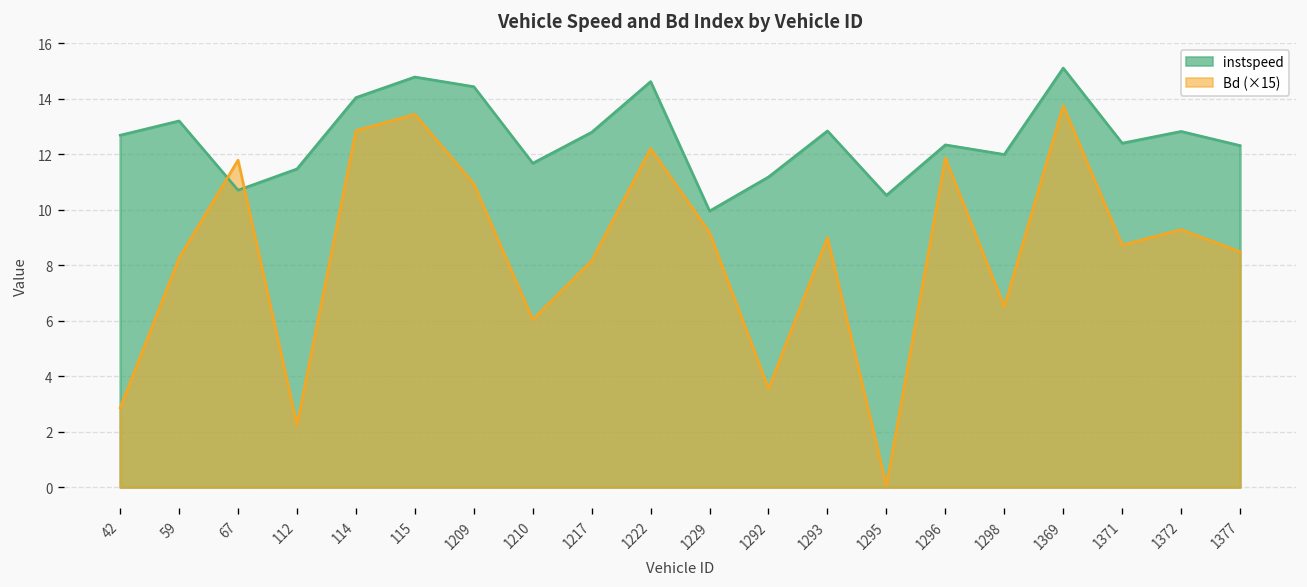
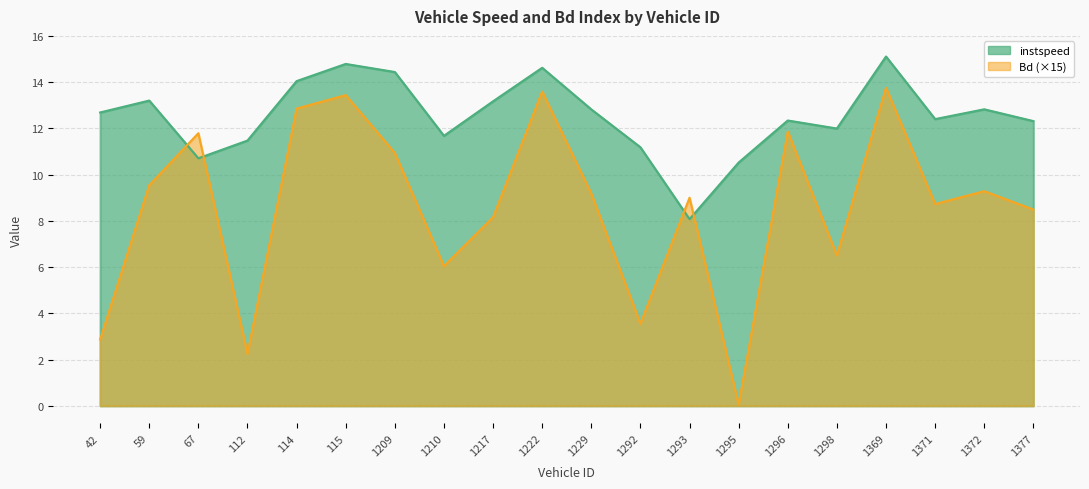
  {
    "instspeed": {
      "42": 12.7,
      "59": 13.2,
      "67": 10.7,
      "112": 11.5,
      "114": 14.0,
      "115": 14.8,
      "1209": 14.4,
      "1210": 11.7,
-     "1217": 12.8,
+     "1217": 13.2,
      "1222": 14.6,
-     "1229": 10.0,
+     "1229": 12.8,
      "1292": 11.2,
-     "1293": 12.8,
+     "1293": 8.1,
      "1295": 10.5,
      "1296": 12.3,
      "1298": 12.0,
      "1369": 15.1,
      "1371": 12.4,
      "1372": 12.8,
      "1377": 12.3
    },
    "Bd (×15)": {
      "42": 2.9,
-     "59": 8.3,
+     "59": 9.5,
      "67": 11.8,
      "112": 2.3,
      "114": 12.9,
      "115": 13.4,
      "1209": 10.9,
      "1210": 6.0,
      "1217": 8.2,
-     "1222": 12.2,
+     "1222": 13.6,
      "1229": 9.2,
      "1292": 3.6,
      "1293": 9.0,
      "1295": 0.1,
      "1296": 11.9,
      "1298": 6.5,
      "1369": 13.8,
      "1371": 8.7,
      "1372": 9.3,
      "1377": 8.5
    }
  }
